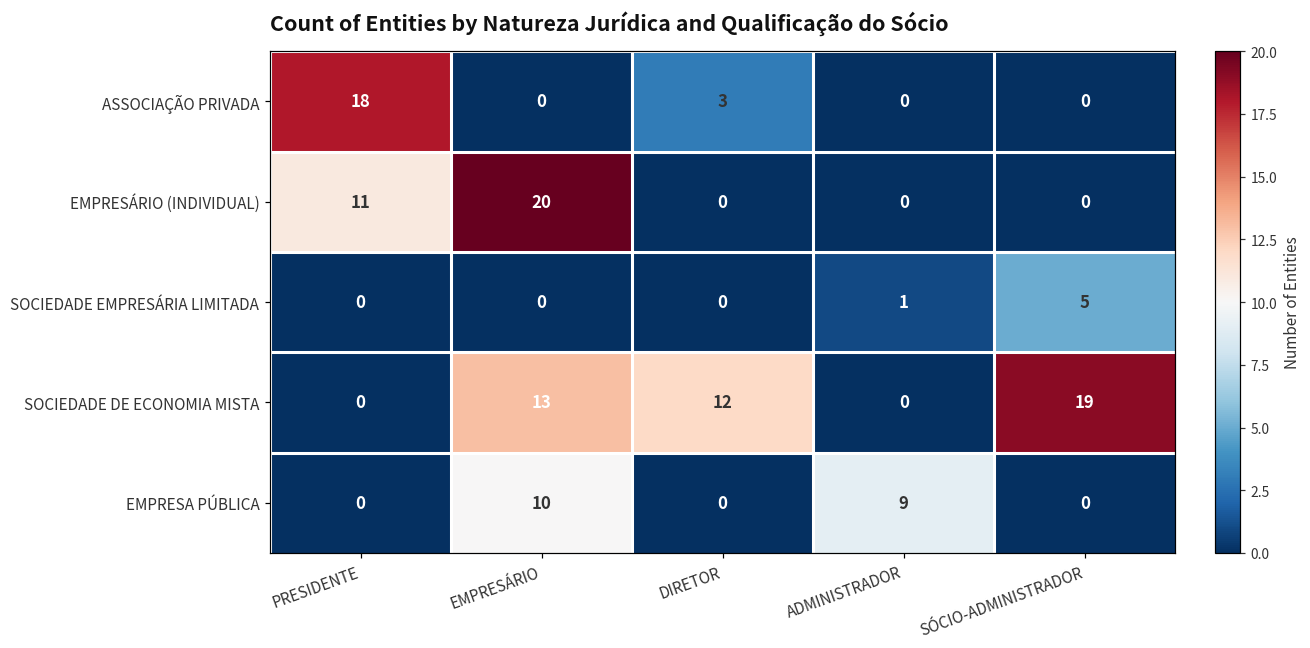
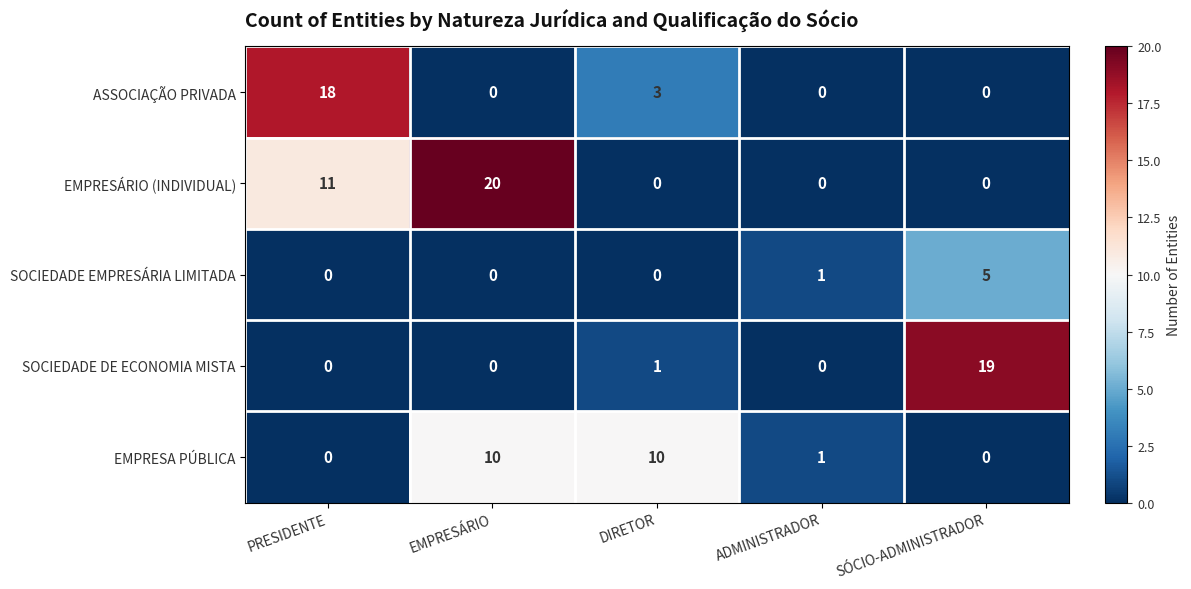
  {
    "ASSOCIAÇÃO PRIVADA": {
      "PRESIDENTE": 18,
      "EMPRESÁRIO": 0,
      "DIRETOR": 3,
      "ADMINISTRADOR": 0,
      "SÓCIO-ADMINISTRADOR": 0
    },
    "EMPRESÁRIO (INDIVIDUAL)": {
      "PRESIDENTE": 11,
      "EMPRESÁRIO": 20,
      "DIRETOR": 0,
      "ADMINISTRADOR": 0,
      "SÓCIO-ADMINISTRADOR": 0
    },
    "SOCIEDADE EMPRESÁRIA LIMITADA": {
      "PRESIDENTE": 0,
      "EMPRESÁRIO": 0,
      "DIRETOR": 0,
      "ADMINISTRADOR": 1,
      "SÓCIO-ADMINISTRADOR": 5
    },
    "SOCIEDADE DE ECONOMIA MISTA": {
      "PRESIDENTE": 0,
-     "EMPRESÁRIO": 13,
-     "DIRETOR": 12,
+     "EMPRESÁRIO": 0,
+     "DIRETOR": 1,
      "ADMINISTRADOR": 0,
      "SÓCIO-ADMINISTRADOR": 19
    },
    "EMPRESA PÚBLICA": {
      "PRESIDENTE": 0,
      "EMPRESÁRIO": 10,
-     "DIRETOR": 0,
-     "ADMINISTRADOR": 9,
+     "DIRETOR": 10,
+     "ADMINISTRADOR": 1,
      "SÓCIO-ADMINISTRADOR": 0
    }
  }
